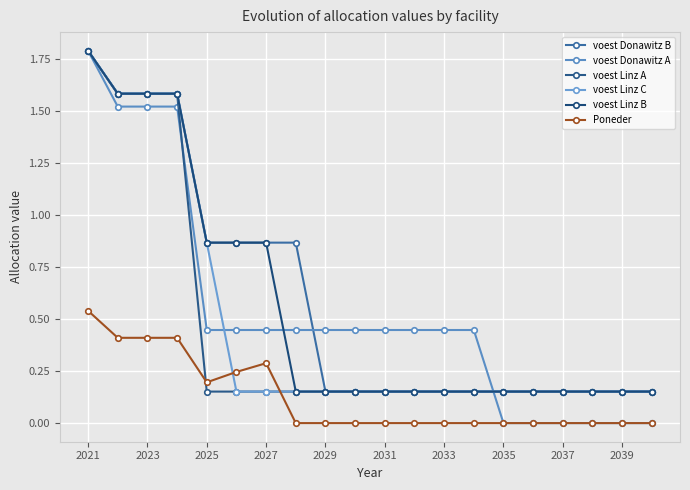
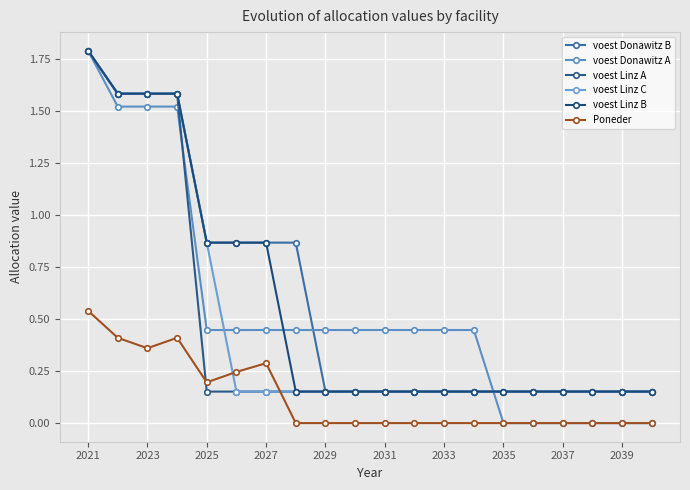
  {
    "Poneder": {
      "2021": 0.54,
-     "2023": 0.41,
+     "2023": 0.36,
      "2025": 0.20,
      "2027": 0.29,
      "2029": 0.00,
      "2031": 0.00,
      "2033": 0.00
    }
  }
